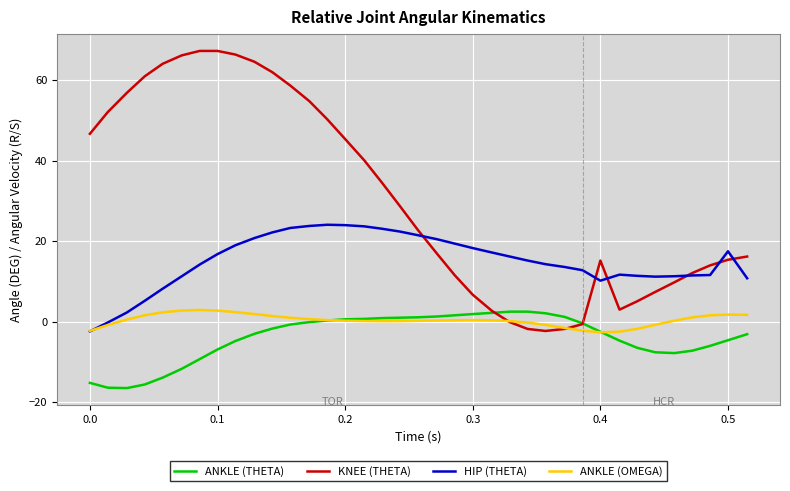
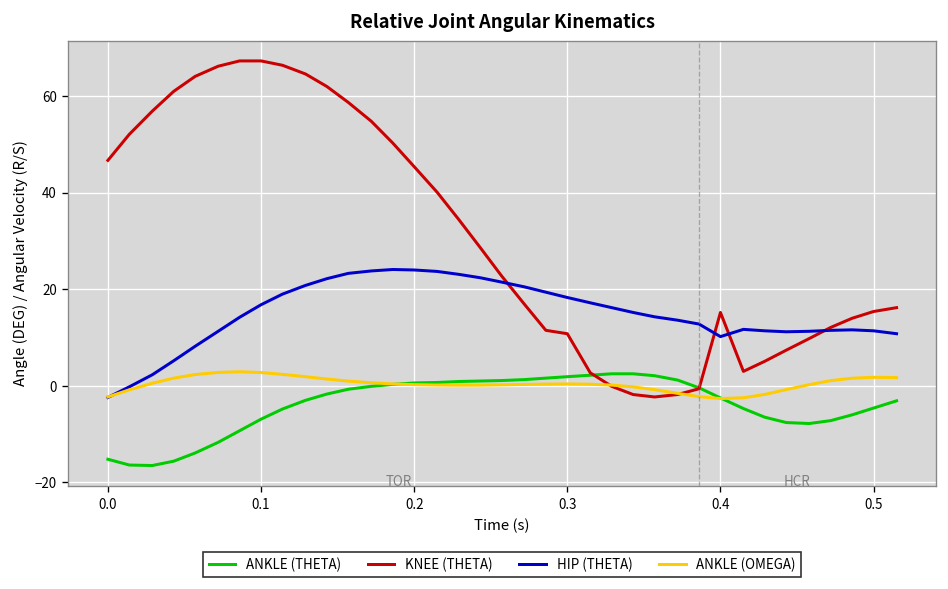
  {
    "ANKLE (THETA)": {
      "0.0": -15,
      "0.1": -7,
      "0.3": 2,
      "0.5": -5
    },
    "KNEE (THETA)": {
      "0.0": 47,
      "0.1": 67,
      "0.2": 45,
-     "0.3": 7,
+     "0.3": 11,
      "0.4": 15,
      "0.5": 15
    },
    "HIP (THETA)": {
      "0.1": 17,
      "0.2": 24,
      "0.3": 18,
      "0.4": 10,
-     "0.5": 18
+     "0.5": 11
    },
    "ANKLE (OMEGA)": {
      "0.1": 3,
      "0.3": 0,
      "0.5": 2
    }
  }
